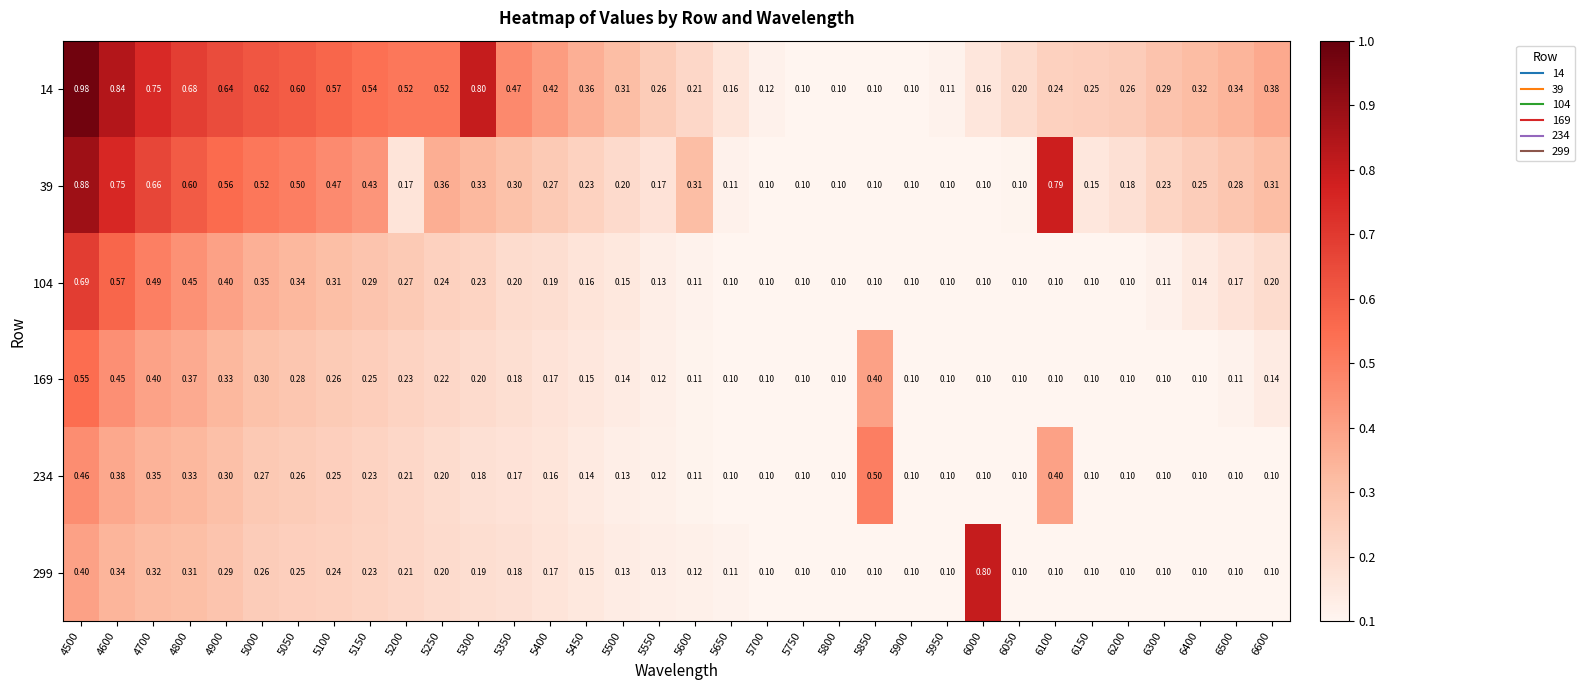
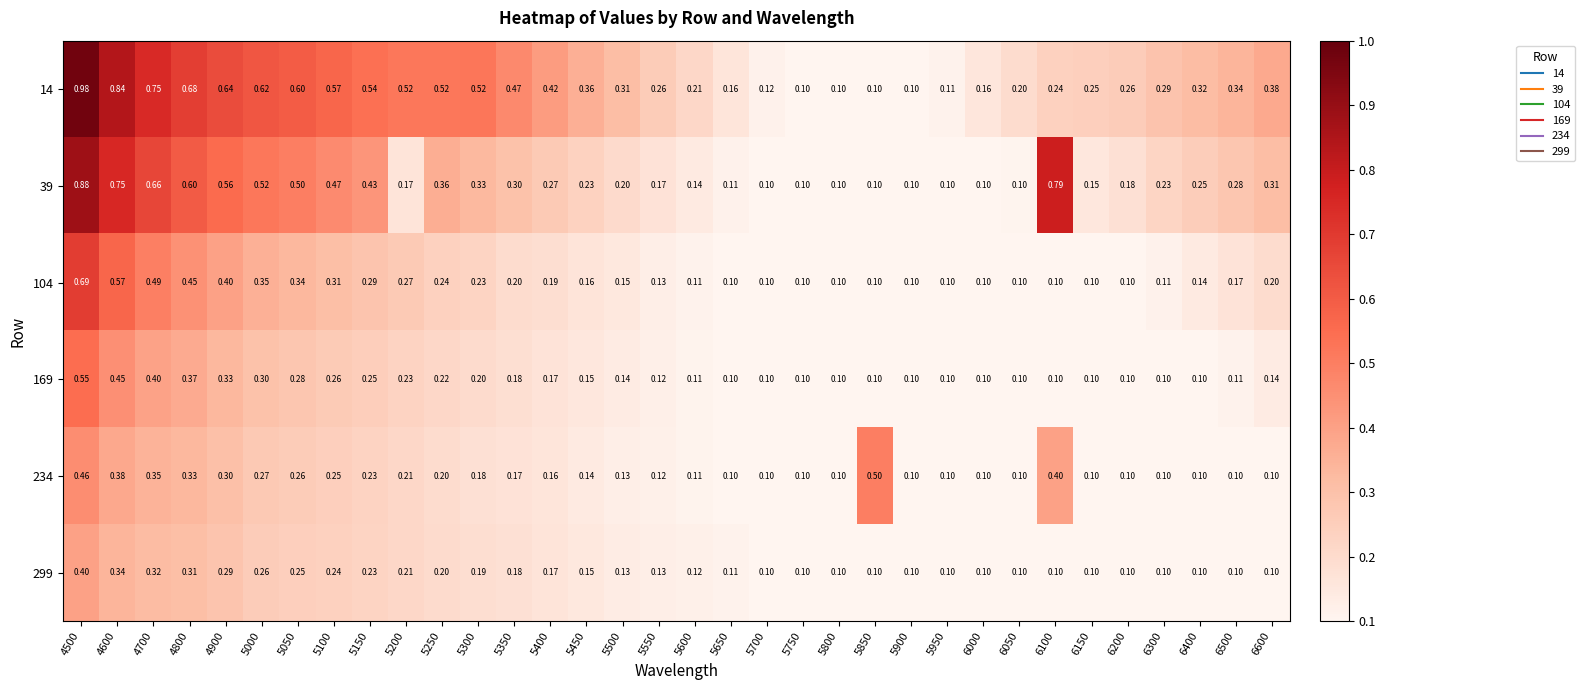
  {
    "14": {
      "4500": 0.98,
      "4600": 0.84,
      "4700": 0.75,
      "4800": 0.68,
      "4900": 0.64,
      "5000": 0.62,
      "5050": 0.60,
      "5100": 0.57,
      "5150": 0.54,
      "5200": 0.52,
      "5250": 0.52,
-     "5300": 0.80,
+     "5300": 0.52,
      "5350": 0.47,
      "5400": 0.42,
      "5450": 0.36,
      "5500": 0.31,
      "5550": 0.26,
      "5600": 0.21,
      "5650": 0.16,
      "5700": 0.12,
      "5750": 0.10,
      "5800": 0.10,
      "5850": 0.10,
      "5900": 0.10,
      "5950": 0.11,
      "6000": 0.16,
      "6050": 0.20,
      "6100": 0.24,
      "6150": 0.25,
      "6200": 0.26,
      "6300": 0.29,
      "6400": 0.32,
      "6500": 0.34,
      "6600": 0.38
    },
    "39": {
      "4500": 0.88,
      "4600": 0.75,
      "4700": 0.66,
      "4800": 0.60,
      "4900": 0.56,
      "5000": 0.52,
      "5050": 0.50,
      "5100": 0.47,
      "5150": 0.43,
      "5200": 0.17,
      "5250": 0.36,
      "5300": 0.33,
      "5350": 0.30,
      "5400": 0.27,
      "5450": 0.23,
      "5500": 0.20,
      "5550": 0.17,
-     "5600": 0.31,
+     "5600": 0.14,
      "5650": 0.11,
      "5700": 0.10,
      "5750": 0.10,
      "5800": 0.10,
      "5850": 0.10,
      "5900": 0.10,
      "5950": 0.10,
      "6000": 0.10,
      "6050": 0.10,
      "6100": 0.79,
      "6150": 0.15,
      "6200": 0.18,
      "6300": 0.23,
      "6400": 0.25,
      "6500": 0.28,
      "6600": 0.31
    },
    "169": {
      "4500": 0.55,
      "4600": 0.45,
      "4700": 0.40,
      "4800": 0.37,
      "4900": 0.33,
      "5000": 0.30,
      "5050": 0.28,
      "5100": 0.26,
      "5150": 0.25,
      "5200": 0.23,
      "5250": 0.22,
      "5300": 0.20,
      "5350": 0.18,
      "5400": 0.17,
      "5450": 0.15,
      "5500": 0.14,
      "5550": 0.12,
      "5600": 0.11,
      "5650": 0.10,
      "5700": 0.10,
      "5750": 0.10,
      "5800": 0.10,
-     "5850": 0.40,
+     "5850": 0.10,
      "5900": 0.10,
      "5950": 0.10,
      "6000": 0.10,
      "6050": 0.10,
      "6100": 0.10,
      "6150": 0.10,
      "6200": 0.10,
      "6300": 0.10,
      "6400": 0.10,
      "6500": 0.11,
      "6600": 0.14
    },
    "299": {
      "4500": 0.40,
      "4600": 0.34,
      "4700": 0.32,
      "4800": 0.31,
      "4900": 0.29,
      "5000": 0.26,
      "5050": 0.25,
      "5100": 0.24,
      "5150": 0.23,
      "5200": 0.21,
      "5250": 0.20,
      "5300": 0.19,
      "5350": 0.18,
      "5400": 0.17,
      "5450": 0.15,
      "5500": 0.13,
      "5550": 0.13,
      "5600": 0.12,
      "5650": 0.11,
      "5700": 0.10,
      "5750": 0.10,
      "5800": 0.10,
      "5850": 0.10,
      "5900": 0.10,
      "5950": 0.10,
-     "6000": 0.80,
+     "6000": 0.10,
      "6050": 0.10,
      "6100": 0.10,
      "6150": 0.10,
      "6200": 0.10,
      "6300": 0.10,
      "6400": 0.10,
      "6500": 0.10,
      "6600": 0.10
    }
  }
